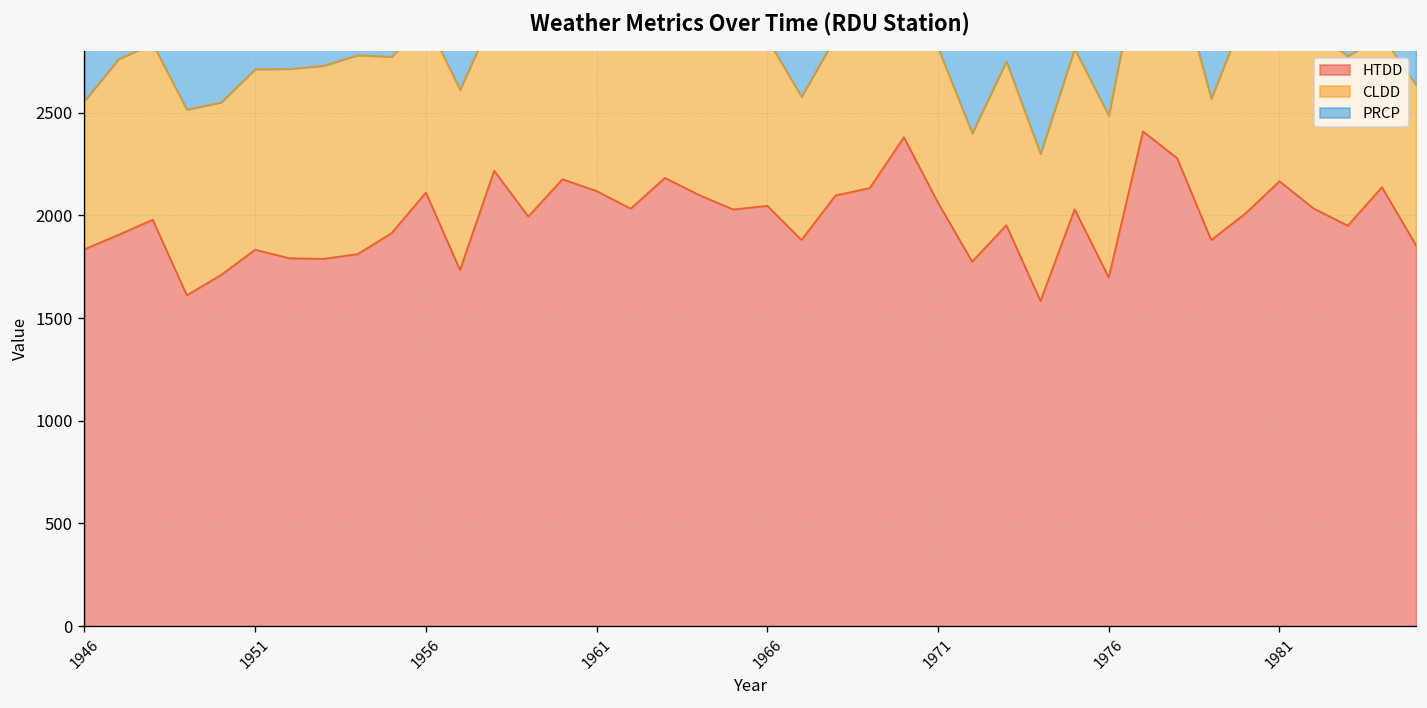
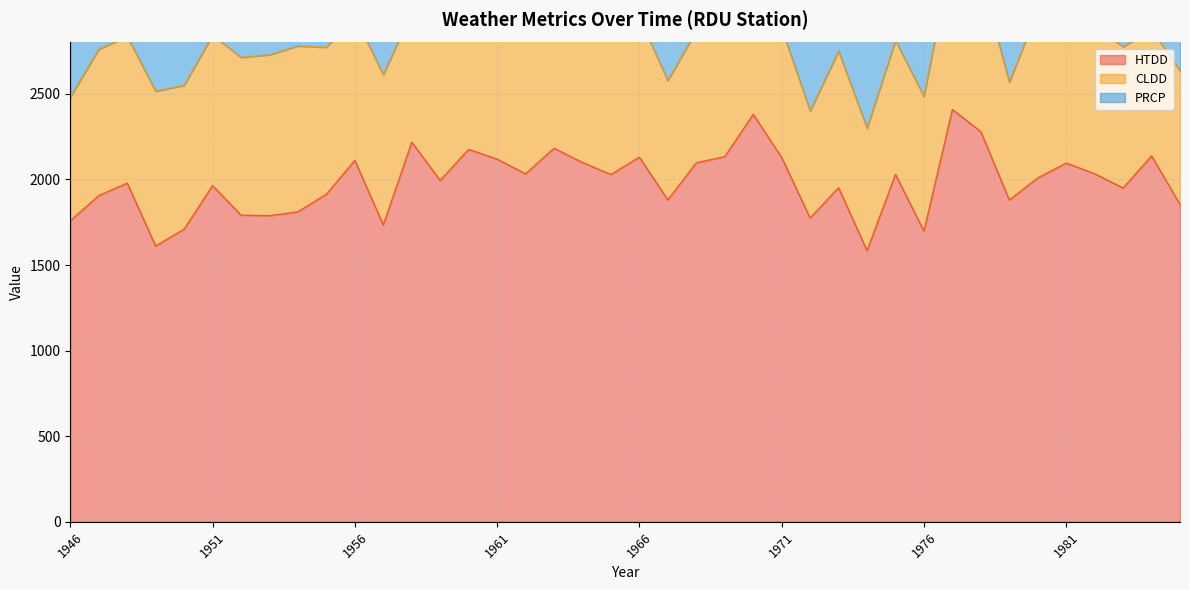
  {
    "HTDD": {
-     "1946": 1830,
-     "1951": 1830,
+     "1946": 1760,
+     "1951": 1960,
      "1956": 2110,
      "1961": 2120,
-     "1966": 2050,
-     "1971": 2060,
+     "1966": 2130,
+     "1971": 2130,
      "1976": 1700,
-     "1981": 2170
+     "1981": 2100
    },
    "CLDD": {
      "1946": 720,
      "1976": 790
    }
  }
